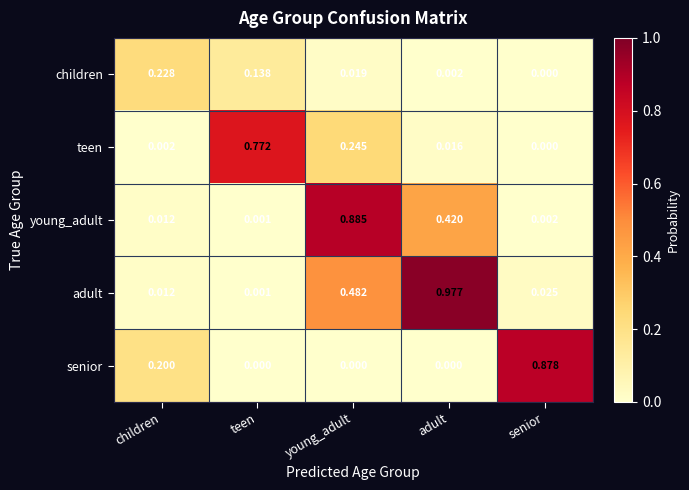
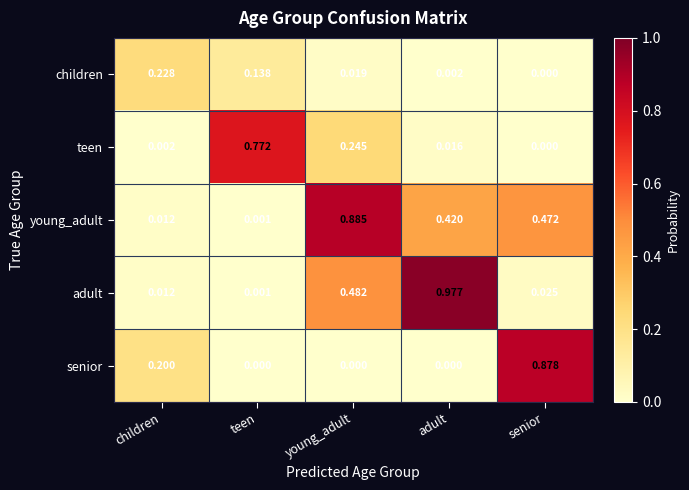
  {
    "children": {
      "children": 0.228,
      "teen": 0.138,
      "young_adult": 0.019,
      "adult": 0.002,
      "senior": 0.000
    },
    "teen": {
      "children": 0.002,
      "teen": 0.772,
      "young_adult": 0.245,
      "adult": 0.016,
      "senior": 0.000
    },
    "young_adult": {
      "children": 0.012,
      "teen": 0.001,
      "young_adult": 0.885,
      "adult": 0.420,
-     "senior": 0.002
+     "senior": 0.472
    },
    "adult": {
      "children": 0.012,
      "teen": 0.001,
      "young_adult": 0.482,
      "adult": 0.977,
      "senior": 0.025
    },
    "senior": {
      "children": 0.200,
      "teen": 0.000,
      "young_adult": 0.000,
      "adult": 0.000,
      "senior": 0.878
    }
  }
